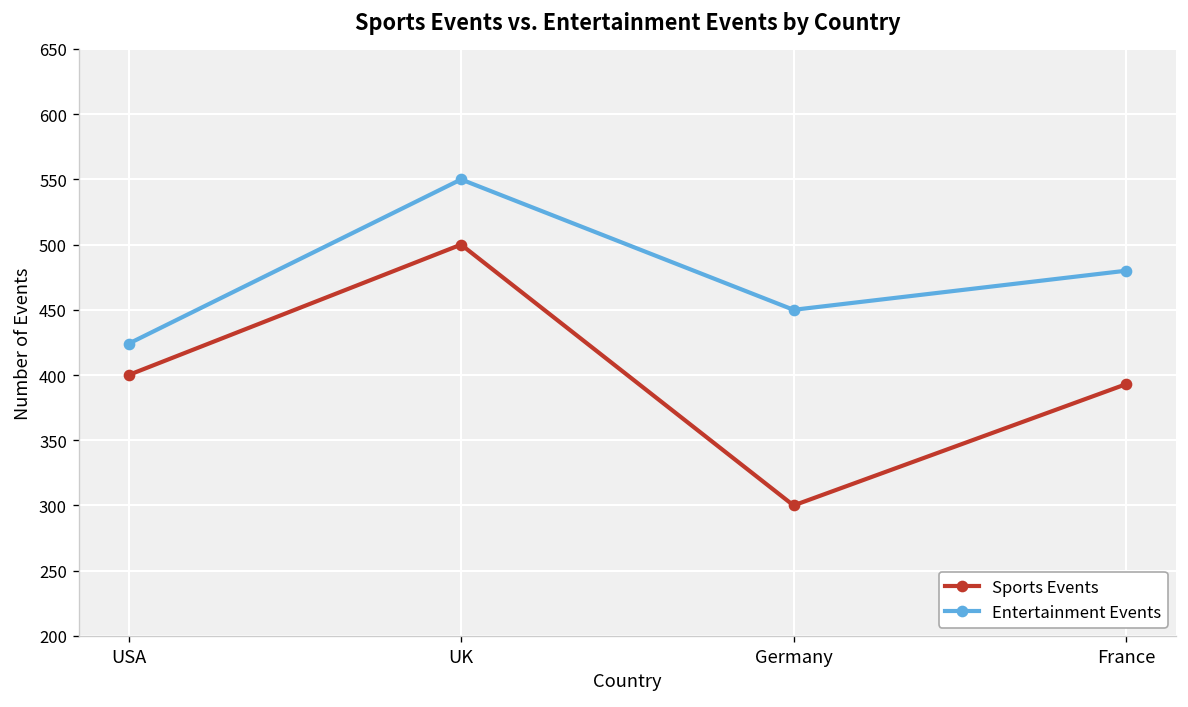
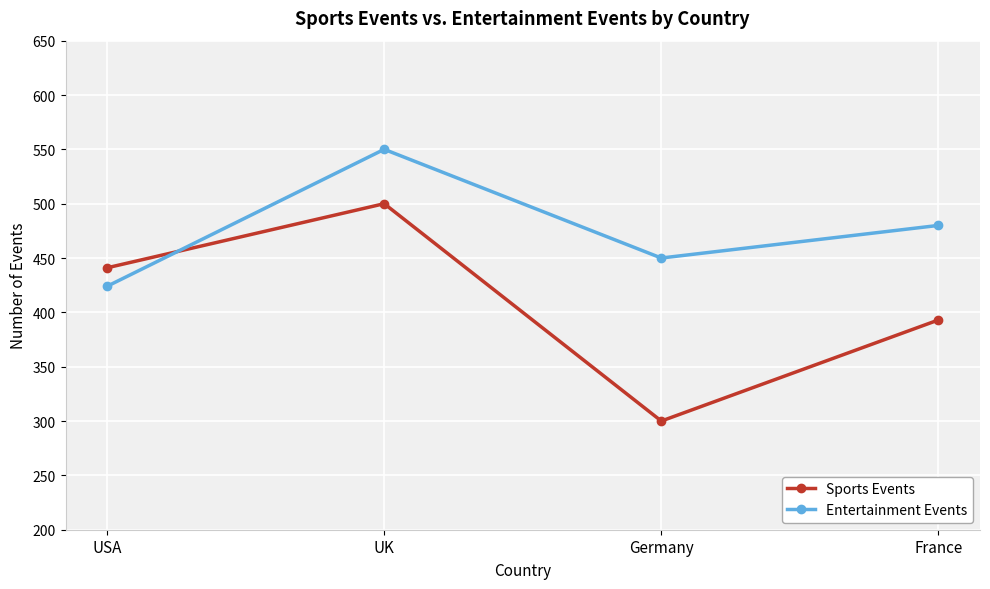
  {
    "Sports Events": {
-     "USA": 400,
+     "USA": 441,
      "UK": 500,
      "Germany": 300,
      "France": 393
    },
    "Entertainment Events": {
      "USA": 424,
      "UK": 550,
      "Germany": 450,
      "France": 480
    }
  }
